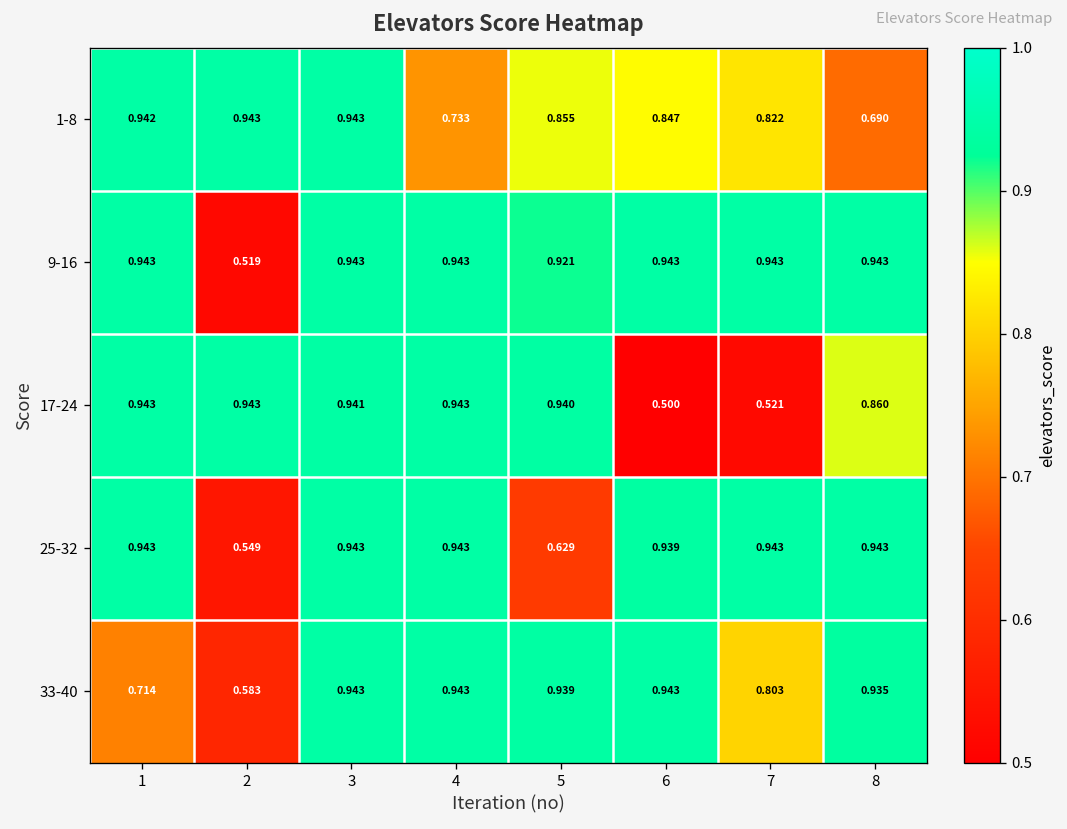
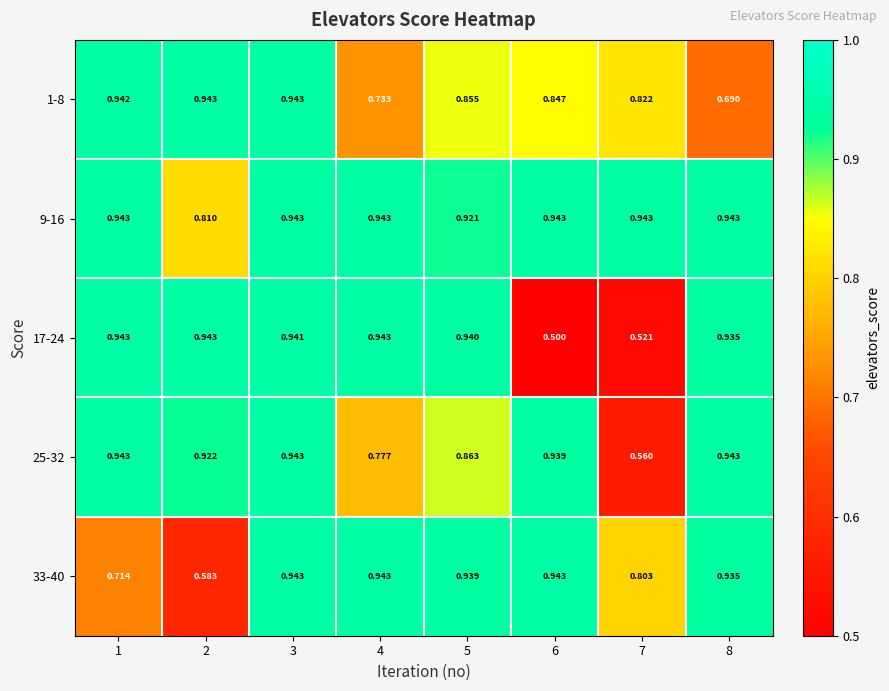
  {
    "1-8": {
      "1": 0.942,
      "2": 0.943,
      "3": 0.943,
      "4": 0.733,
      "5": 0.855,
      "6": 0.847,
      "7": 0.822,
      "8": 0.690
    },
    "9-16": {
      "1": 0.943,
-     "2": 0.519,
+     "2": 0.810,
      "3": 0.943,
      "4": 0.943,
      "5": 0.921,
      "6": 0.943,
      "7": 0.943,
      "8": 0.943
    },
    "17-24": {
      "1": 0.943,
      "2": 0.943,
      "3": 0.941,
      "4": 0.943,
      "5": 0.940,
      "6": 0.500,
      "7": 0.521,
-     "8": 0.860
+     "8": 0.935
    },
    "25-32": {
      "1": 0.943,
-     "2": 0.549,
+     "2": 0.922,
      "3": 0.943,
-     "4": 0.943,
-     "5": 0.629,
+     "4": 0.777,
+     "5": 0.863,
      "6": 0.939,
-     "7": 0.943,
+     "7": 0.560,
      "8": 0.943
    },
    "33-40": {
      "1": 0.714,
      "2": 0.583,
      "3": 0.943,
      "4": 0.943,
      "5": 0.939,
      "6": 0.943,
      "7": 0.803,
      "8": 0.935
    }
  }
